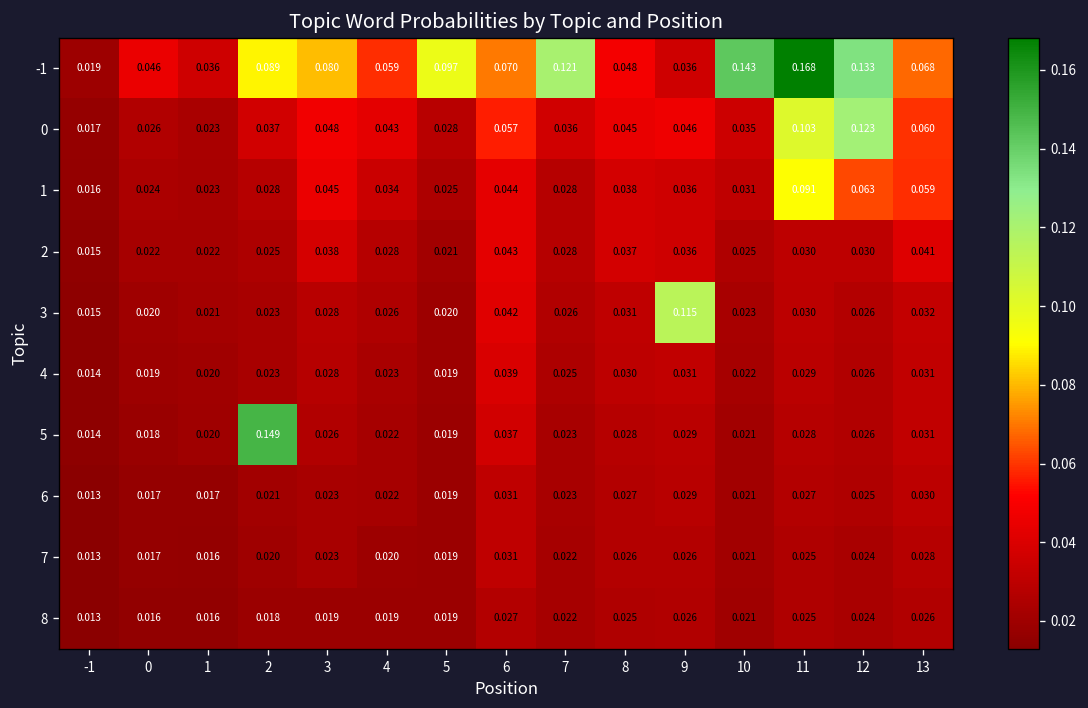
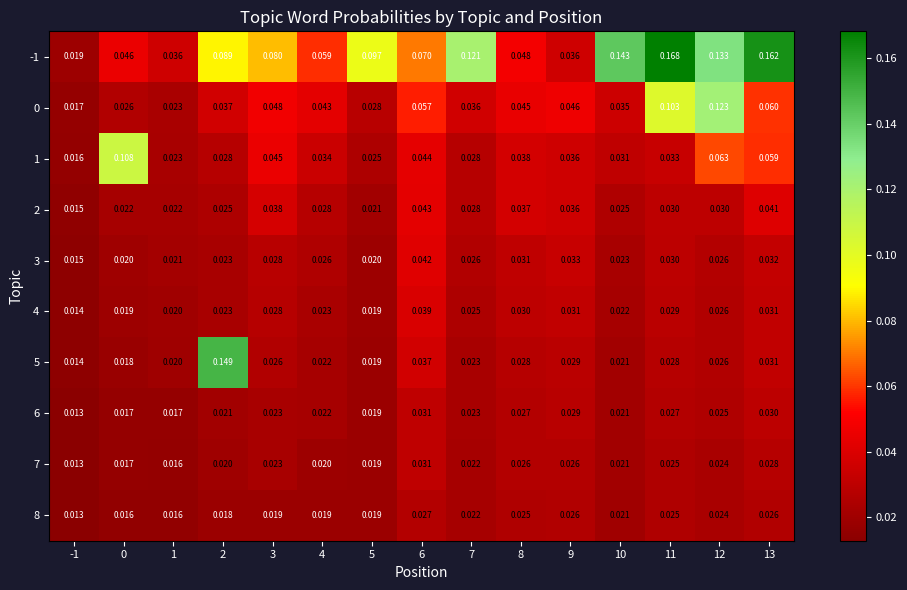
  {
    "-1": {
      "-1": 0.019,
      "0": 0.046,
      "1": 0.036,
      "2": 0.089,
      "3": 0.080,
      "4": 0.059,
      "5": 0.097,
      "6": 0.070,
      "7": 0.121,
      "8": 0.048,
      "9": 0.036,
      "10": 0.143,
      "11": 0.168,
      "12": 0.133,
-     "13": 0.068
+     "13": 0.162
    },
    "0": {
      "-1": 0.017,
      "0": 0.026,
      "1": 0.023,
      "2": 0.037,
      "3": 0.048,
      "4": 0.043,
      "5": 0.028,
      "6": 0.057,
      "7": 0.036,
      "8": 0.045,
      "9": 0.046,
      "10": 0.035,
      "11": 0.103,
      "12": 0.123,
      "13": 0.060
    },
    "1": {
      "-1": 0.016,
-     "0": 0.024,
+     "0": 0.108,
      "1": 0.023,
      "2": 0.028,
      "3": 0.045,
      "4": 0.034,
      "5": 0.025,
      "6": 0.044,
      "7": 0.028,
      "8": 0.038,
      "9": 0.036,
      "10": 0.031,
-     "11": 0.091,
+     "11": 0.033,
      "12": 0.063,
      "13": 0.059
    },
    "2": {
      "-1": 0.015,
      "0": 0.022,
      "1": 0.022,
      "2": 0.025,
      "3": 0.038,
      "4": 0.028,
      "5": 0.021,
      "6": 0.043,
      "7": 0.028,
      "8": 0.037,
      "9": 0.036,
      "10": 0.025,
      "11": 0.030,
      "12": 0.030,
      "13": 0.041
    },
    "3": {
      "-1": 0.015,
      "0": 0.020,
      "1": 0.021,
      "2": 0.023,
      "3": 0.028,
      "4": 0.026,
      "5": 0.020,
      "6": 0.042,
      "7": 0.026,
      "8": 0.031,
-     "9": 0.115,
+     "9": 0.033,
      "10": 0.023,
      "11": 0.030,
      "12": 0.026,
      "13": 0.032
    },
    "4": {
      "-1": 0.014,
      "0": 0.019,
      "1": 0.020,
      "2": 0.023,
      "3": 0.028,
      "4": 0.023,
      "5": 0.019,
      "6": 0.039,
      "7": 0.025,
      "8": 0.030,
      "9": 0.031,
      "10": 0.022,
      "11": 0.029,
      "12": 0.026,
      "13": 0.031
    },
    "5": {
      "-1": 0.014,
      "0": 0.018,
      "1": 0.020,
      "2": 0.149,
      "3": 0.026,
      "4": 0.022,
      "5": 0.019,
      "6": 0.037,
      "7": 0.023,
      "8": 0.028,
      "9": 0.029,
      "10": 0.021,
      "11": 0.028,
      "12": 0.026,
      "13": 0.031
    },
    "6": {
      "-1": 0.013,
      "0": 0.017,
      "1": 0.017,
      "2": 0.021,
      "3": 0.023,
      "4": 0.022,
      "5": 0.019,
      "6": 0.031,
      "7": 0.023,
      "8": 0.027,
      "9": 0.029,
      "10": 0.021,
      "11": 0.027,
      "12": 0.025,
      "13": 0.030
    },
    "7": {
      "-1": 0.013,
      "0": 0.017,
      "1": 0.016,
      "2": 0.020,
      "3": 0.023,
      "4": 0.020,
      "5": 0.019,
      "6": 0.031,
      "7": 0.022,
      "8": 0.026,
      "9": 0.026,
      "10": 0.021,
      "11": 0.025,
      "12": 0.024,
      "13": 0.028
    },
    "8": {
      "-1": 0.013,
      "0": 0.016,
      "1": 0.016,
      "2": 0.018,
      "3": 0.019,
      "4": 0.019,
      "5": 0.019,
      "6": 0.027,
      "7": 0.022,
      "8": 0.025,
      "9": 0.026,
      "10": 0.021,
      "11": 0.025,
      "12": 0.024,
      "13": 0.026
    }
  }
